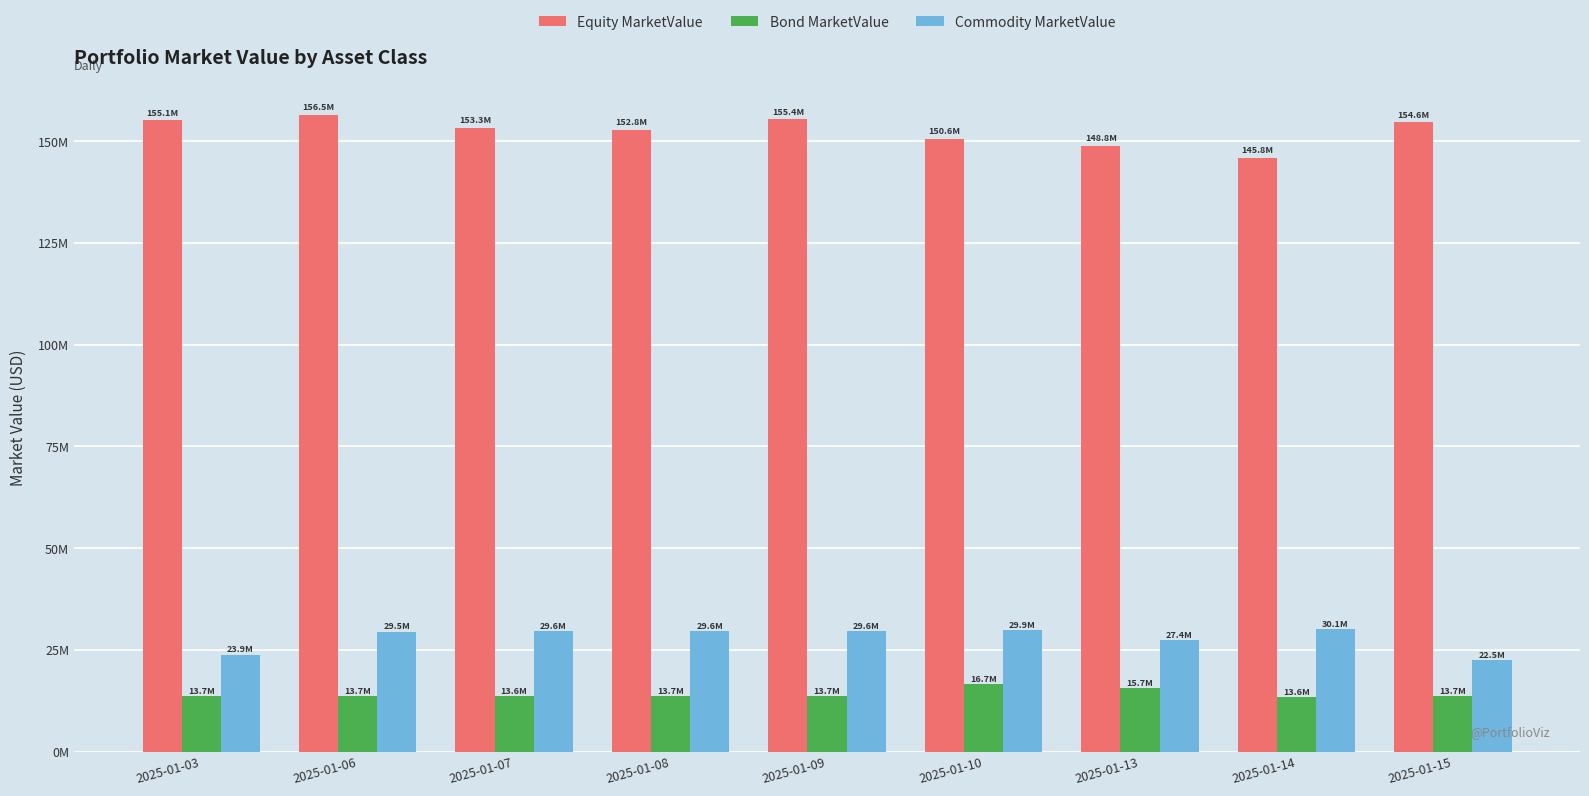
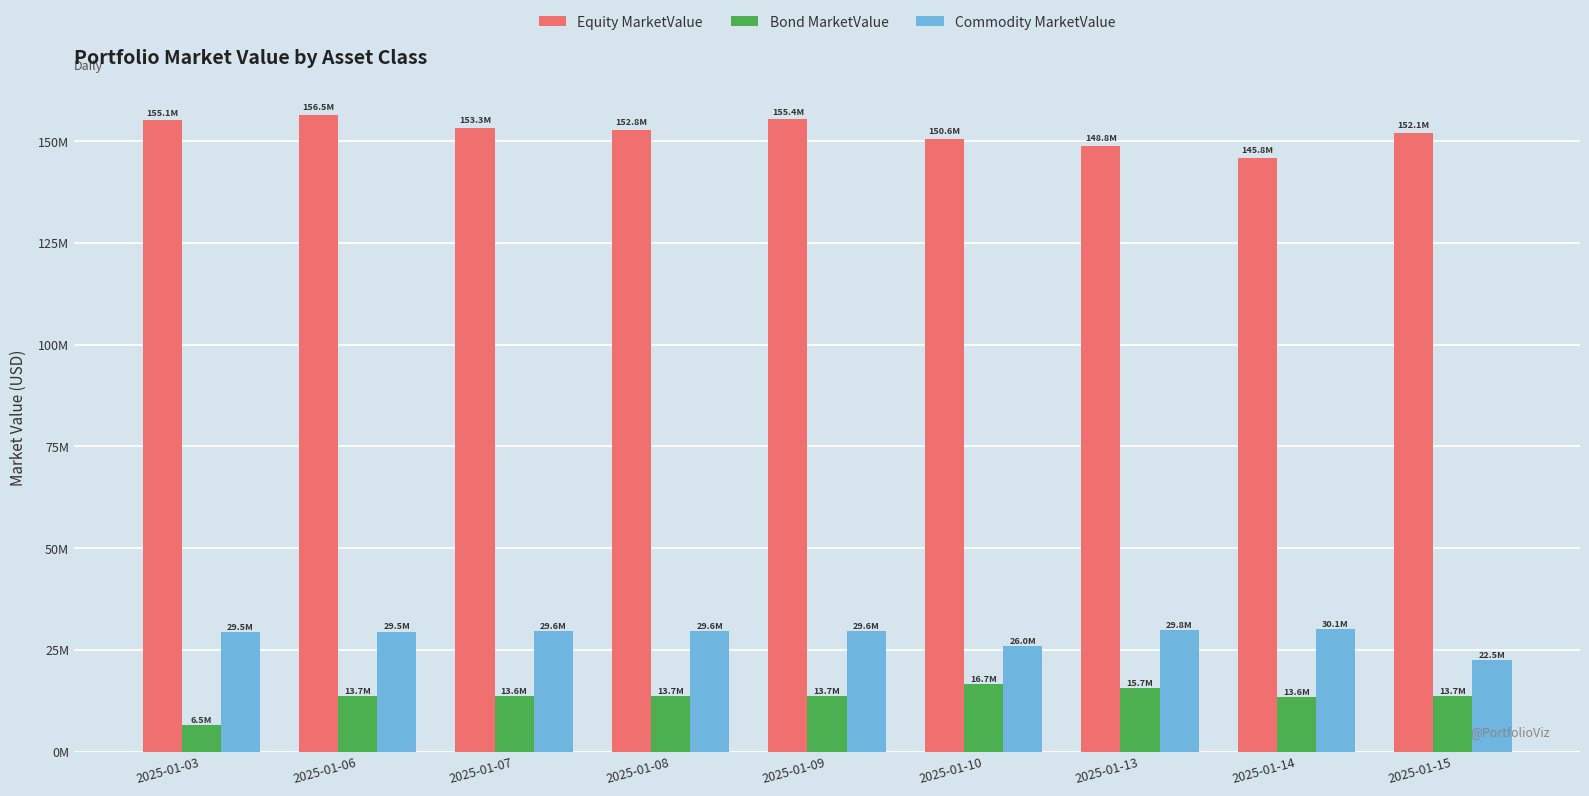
  {
    "Equity MarketValue": {
      "2025-01-03": "155.1M",
      "2025-01-06": "156.5M",
      "2025-01-07": "153.3M",
      "2025-01-08": "152.8M",
      "2025-01-09": "155.4M",
      "2025-01-10": "150.6M",
      "2025-01-13": "148.8M",
      "2025-01-14": "145.8M",
-     "2025-01-15": "154.6M"
+     "2025-01-15": "152.1M"
    },
    "Bond MarketValue": {
-     "2025-01-03": "13.7M",
+     "2025-01-03": "6.5M",
      "2025-01-06": "13.7M",
      "2025-01-07": "13.6M",
      "2025-01-08": "13.7M",
      "2025-01-09": "13.7M",
      "2025-01-10": "16.7M",
      "2025-01-13": "15.7M",
      "2025-01-14": "13.6M",
      "2025-01-15": "13.7M"
    },
    "Commodity MarketValue": {
-     "2025-01-03": "23.9M",
+     "2025-01-03": "29.5M",
      "2025-01-06": "29.5M",
      "2025-01-07": "29.6M",
      "2025-01-08": "29.6M",
      "2025-01-09": "29.6M",
-     "2025-01-10": "29.9M",
-     "2025-01-13": "27.4M",
+     "2025-01-10": "26.0M",
+     "2025-01-13": "29.8M",
      "2025-01-14": "30.1M",
      "2025-01-15": "22.5M"
    }
  }
